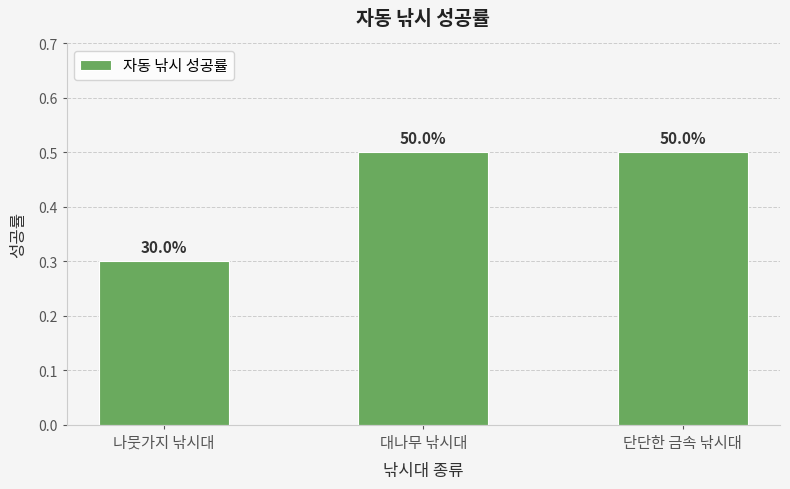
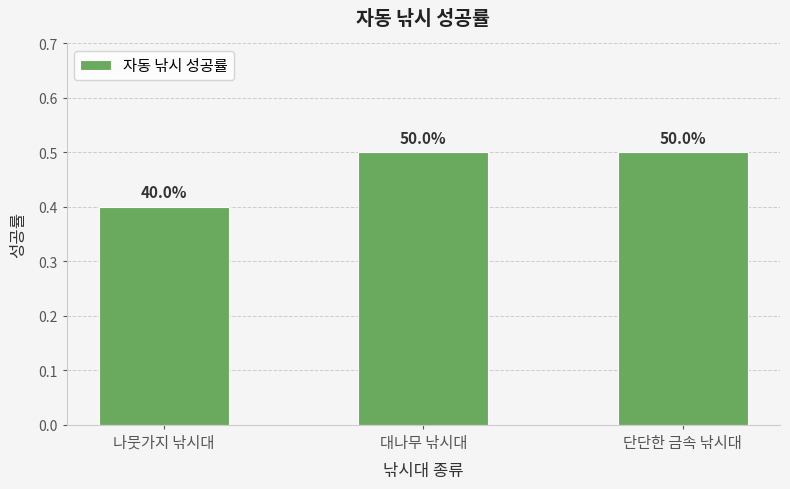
  {
-   "나뭇가지 낚시대": "30.0%",
+   "나뭇가지 낚시대": "40.0%",
    "대나무 낚시대": "50.0%",
    "단단한 금속 낚시대": "50.0%"
  }
